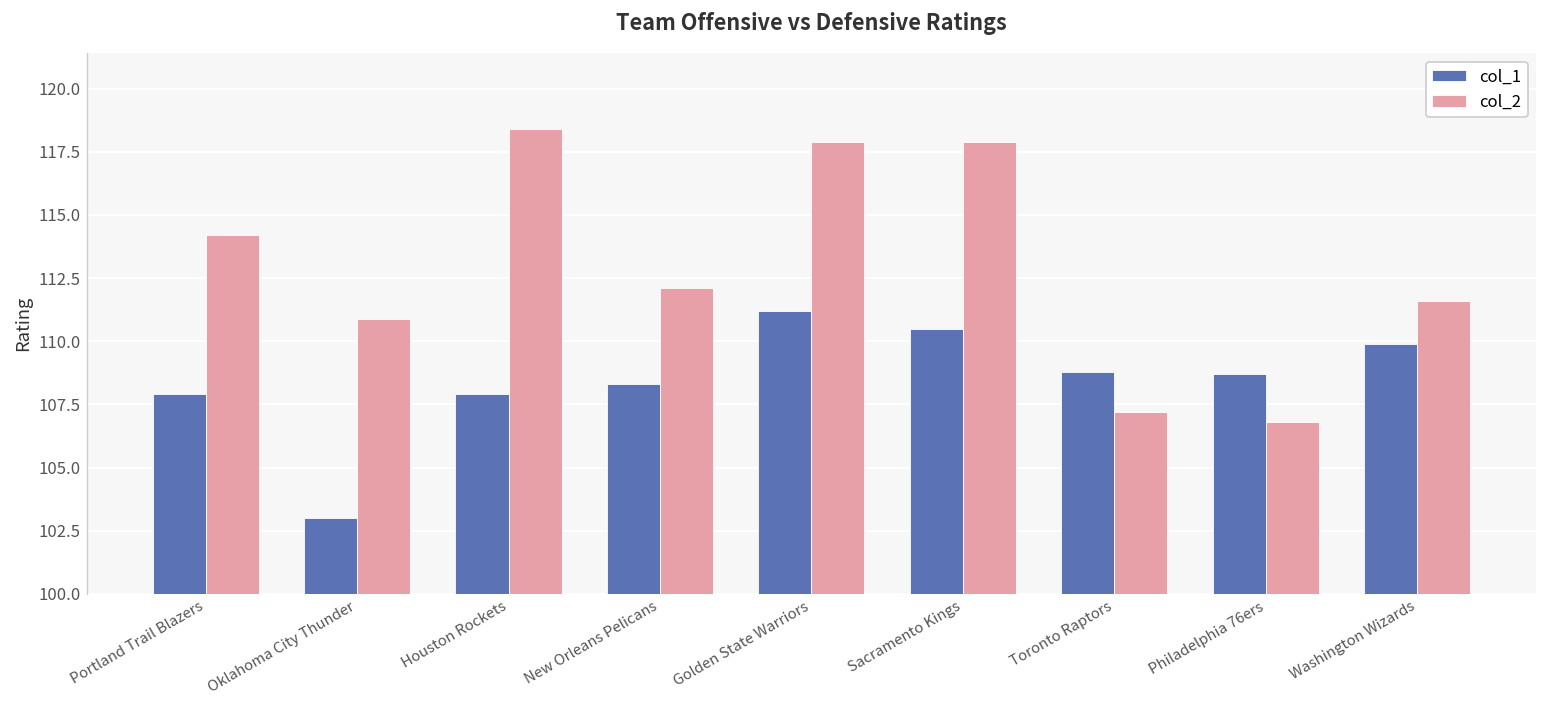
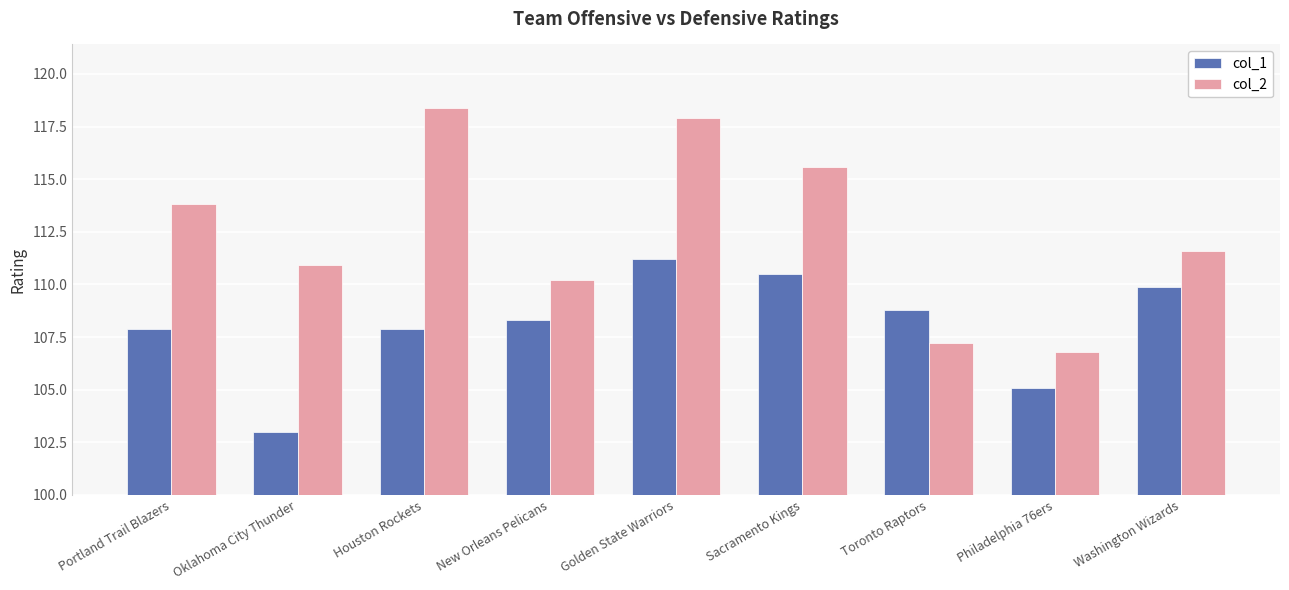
  {
    "col_1": {
      "Portland Trail Blazers": 107.9,
      "Oklahoma City Thunder": 103.0,
      "Houston Rockets": 107.9,
      "New Orleans Pelicans": 108.3,
      "Golden State Warriors": 111.2,
      "Sacramento Kings": 110.5,
      "Toronto Raptors": 108.8,
-     "Philadelphia 76ers": 108.7,
+     "Philadelphia 76ers": 105.1,
      "Washington Wizards": 109.9
    },
    "col_2": {
-     "Portland Trail Blazers": 114.2,
+     "Portland Trail Blazers": 113.8,
      "Oklahoma City Thunder": 110.9,
      "Houston Rockets": 118.4,
-     "New Orleans Pelicans": 112.1,
+     "New Orleans Pelicans": 110.2,
      "Golden State Warriors": 117.9,
-     "Sacramento Kings": 117.9,
+     "Sacramento Kings": 115.6,
      "Toronto Raptors": 107.2,
      "Philadelphia 76ers": 106.8,
      "Washington Wizards": 111.6
    }
  }
